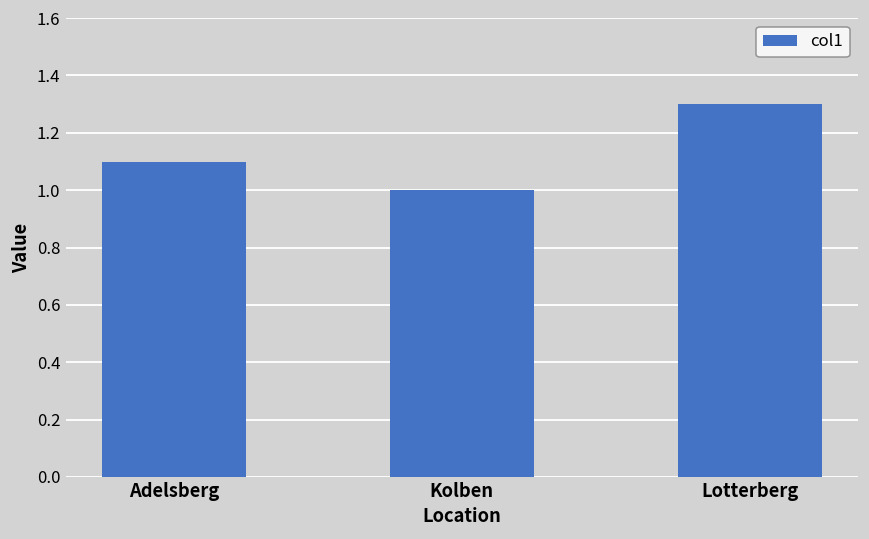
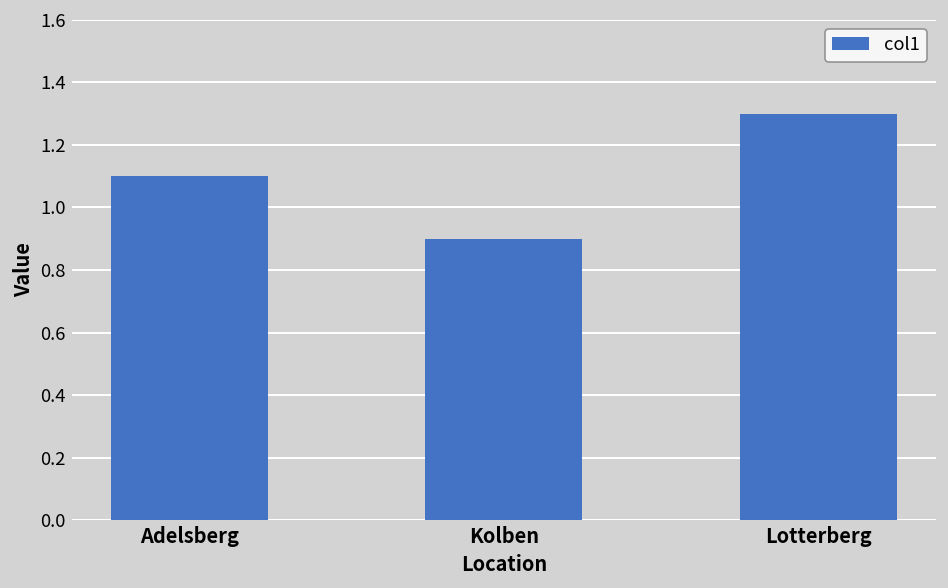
  {
    "Adelsberg": 1.1,
-   "Kolben": 1.0,
+   "Kolben": 0.9,
    "Lotterberg": 1.3
  }
